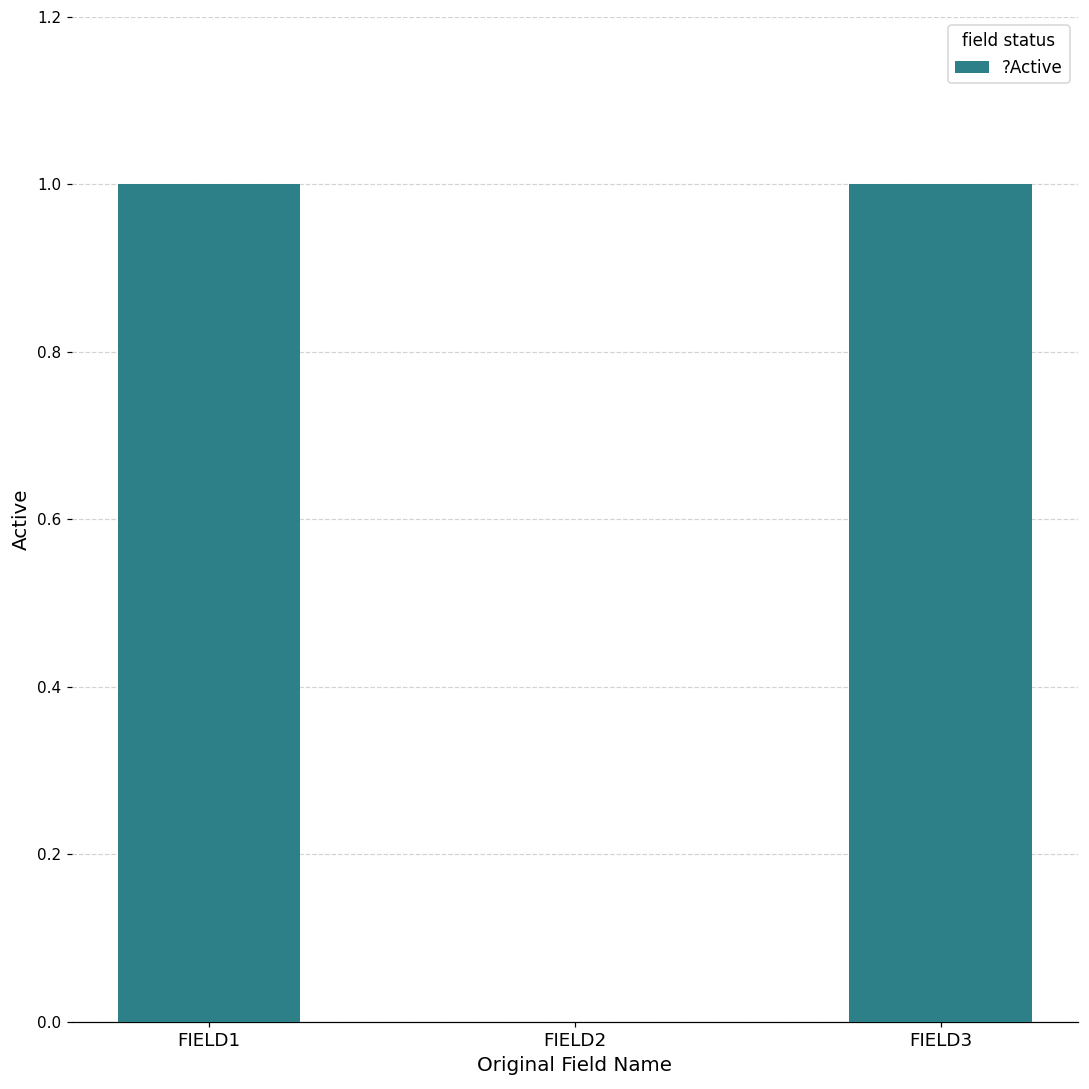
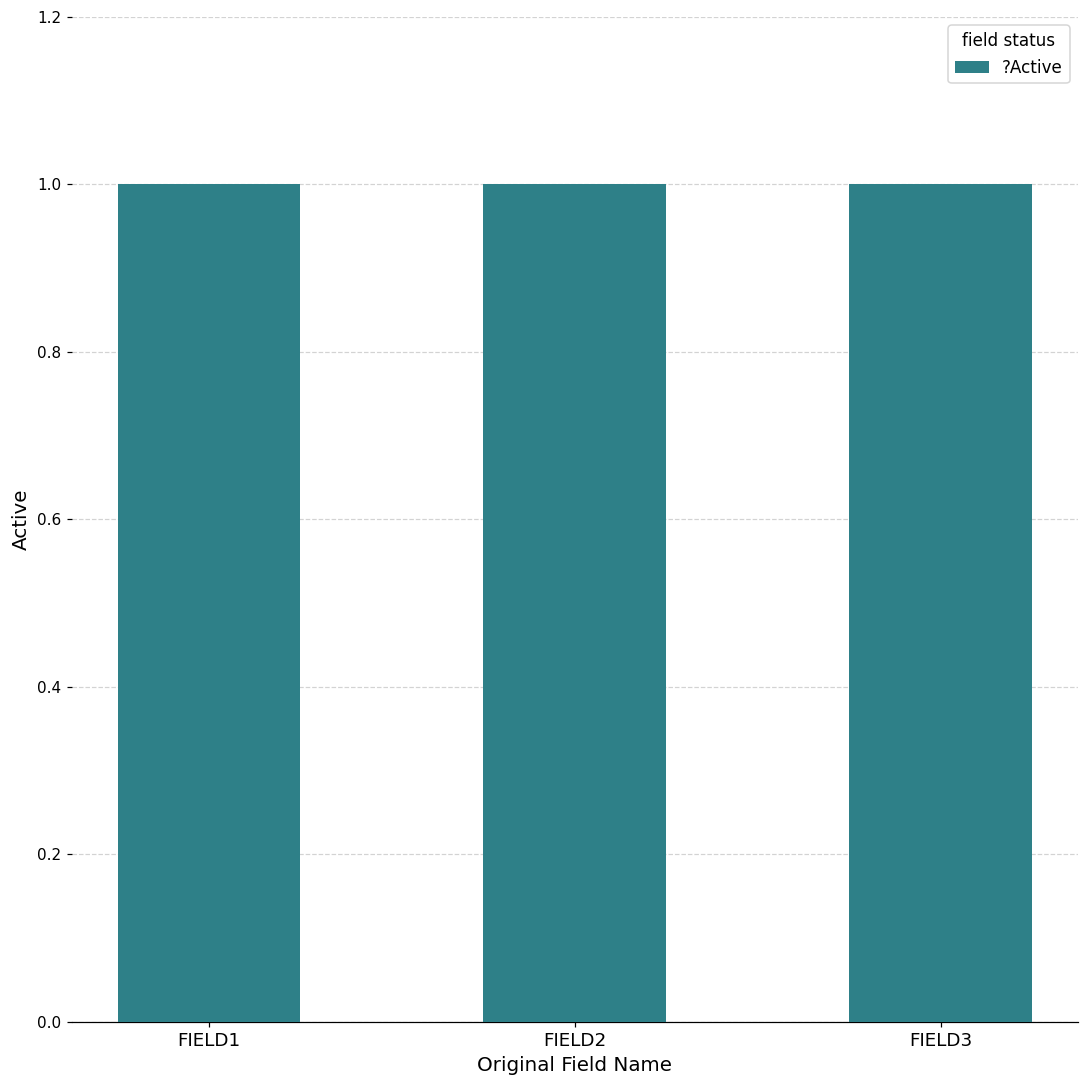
  {
    "FIELD1": 1,
-   "FIELD2": 0,
+   "FIELD2": 1,
    "FIELD3": 1
  }
